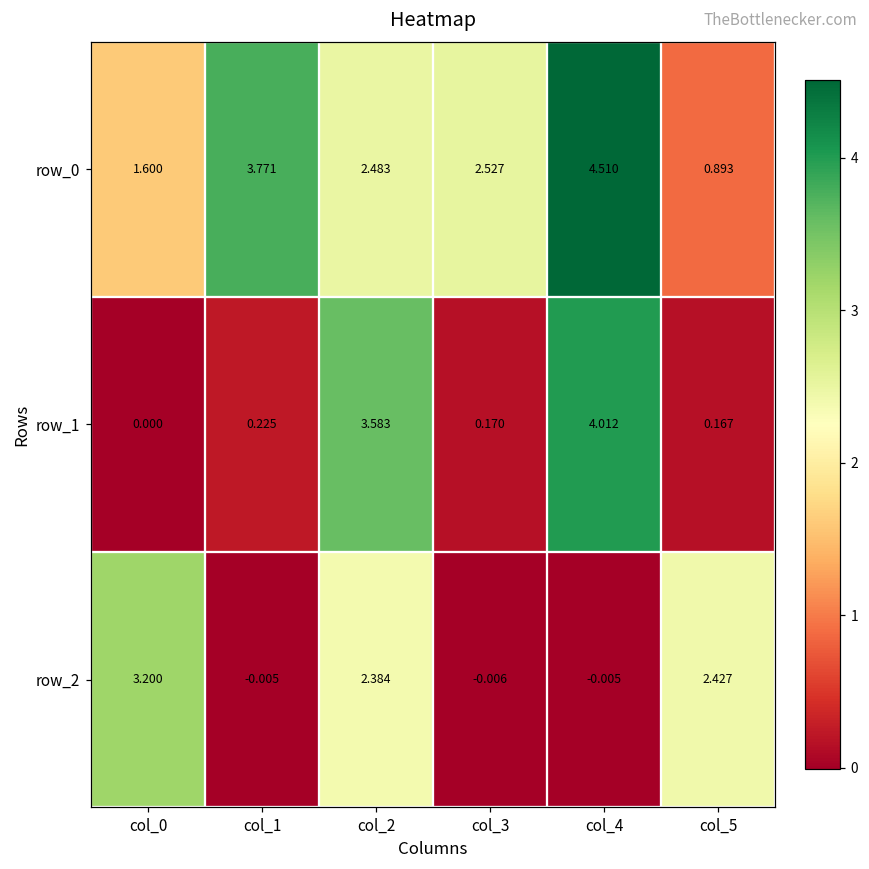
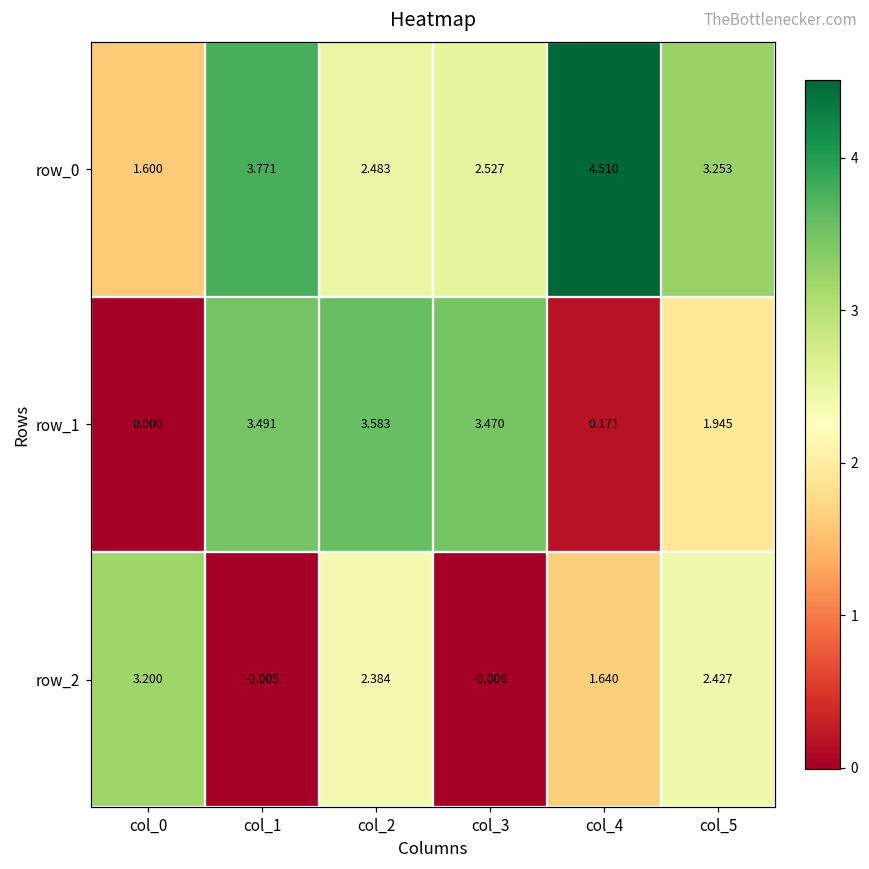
  {
    "row_0": {
      "col_0": 1.600,
      "col_1": 3.771,
      "col_2": 2.483,
      "col_3": 2.527,
      "col_4": 4.510,
-     "col_5": 0.893
+     "col_5": 3.253
    },
    "row_1": {
      "col_0": 0.000,
-     "col_1": 0.225,
+     "col_1": 3.491,
      "col_2": 3.583,
-     "col_3": 0.170,
-     "col_4": 4.012,
-     "col_5": 0.167
+     "col_3": 3.470,
+     "col_4": 0.171,
+     "col_5": 1.945
    },
    "row_2": {
      "col_0": 3.200,
      "col_1": -0.005,
      "col_2": 2.384,
      "col_3": -0.006,
-     "col_4": -0.005,
+     "col_4": 1.640,
      "col_5": 2.427
    }
  }
